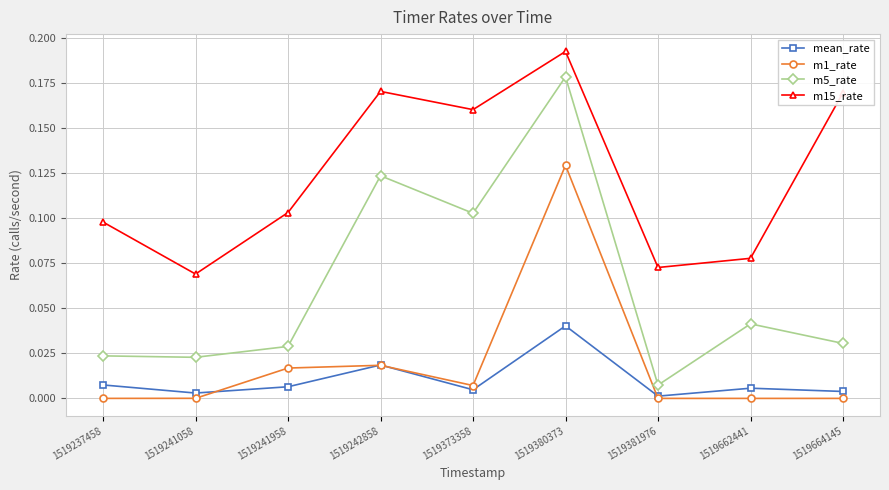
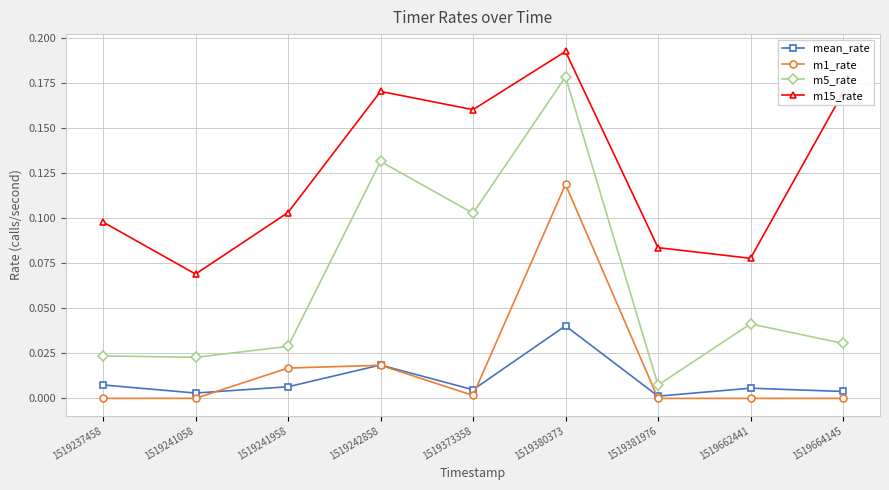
  {
    "mean_rate": {
      "1519237458": 0.007,
      "1519241058": 0.003,
      "1519241958": 0.006,
      "1519373358": 0.005,
      "1519380373": 0.040,
      "1519662441": 0.006,
      "1519664145": 0.004
    },
    "m1_rate": {
      "1519237458": 0.000,
      "1519241058": 0.000,
      "1519241958": 0.017,
-     "1519373358": 0.007,
-     "1519380373": 0.129,
+     "1519373358": 0.002,
+     "1519380373": 0.119,
      "1519662441": 0.000,
      "1519664145": 0.000
    },
    "m5_rate": {
      "1519237458": 0.024,
      "1519241058": 0.023,
      "1519241958": 0.029,
-     "1519242858": 0.123,
+     "1519242858": 0.131,
      "1519373358": 0.103,
      "1519380373": 0.178,
      "1519381976": 0.007,
      "1519662441": 0.041,
      "1519664145": 0.030
    },
    "m15_rate": {
      "1519237458": 0.098,
      "1519241058": 0.069,
      "1519241958": 0.103,
      "1519242858": 0.170,
      "1519373358": 0.160,
      "1519380373": 0.192,
-     "1519381976": 0.073,
+     "1519381976": 0.084,
      "1519662441": 0.078
    }
  }
